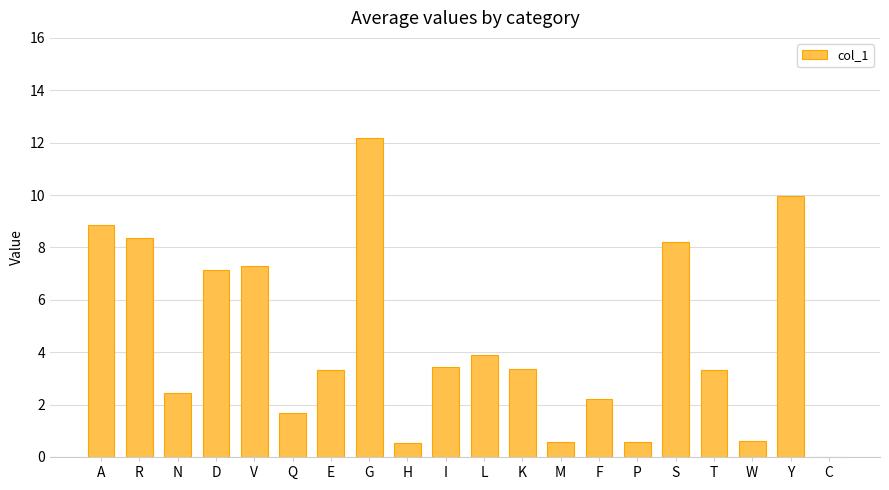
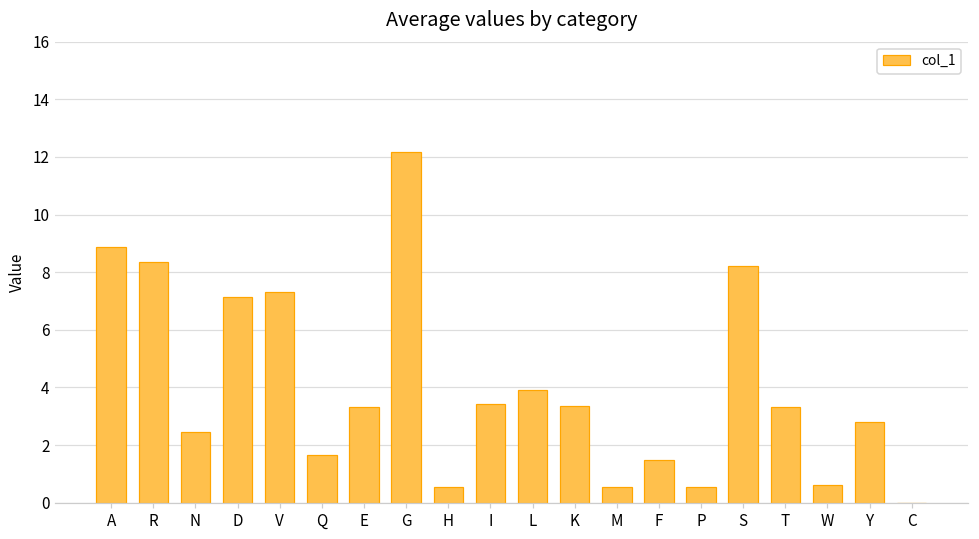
  {
    "A": 8.9,
    "R": 8.4,
    "N": 2.5,
    "D": 7.1,
    "V": 7.3,
    "Q": 1.7,
    "E": 3.3,
    "G": 12.2,
    "H": 0.5,
    "I": 3.4,
    "L": 3.9,
    "K": 3.4,
    "M": 0.6,
-   "F": 2.2,
+   "F": 1.5,
    "P": 0.6,
    "S": 8.2,
    "T": 3.3,
    "W": 0.6,
-   "Y": 10.0,
+   "Y": 2.8,
    "C": 0.0
  }
